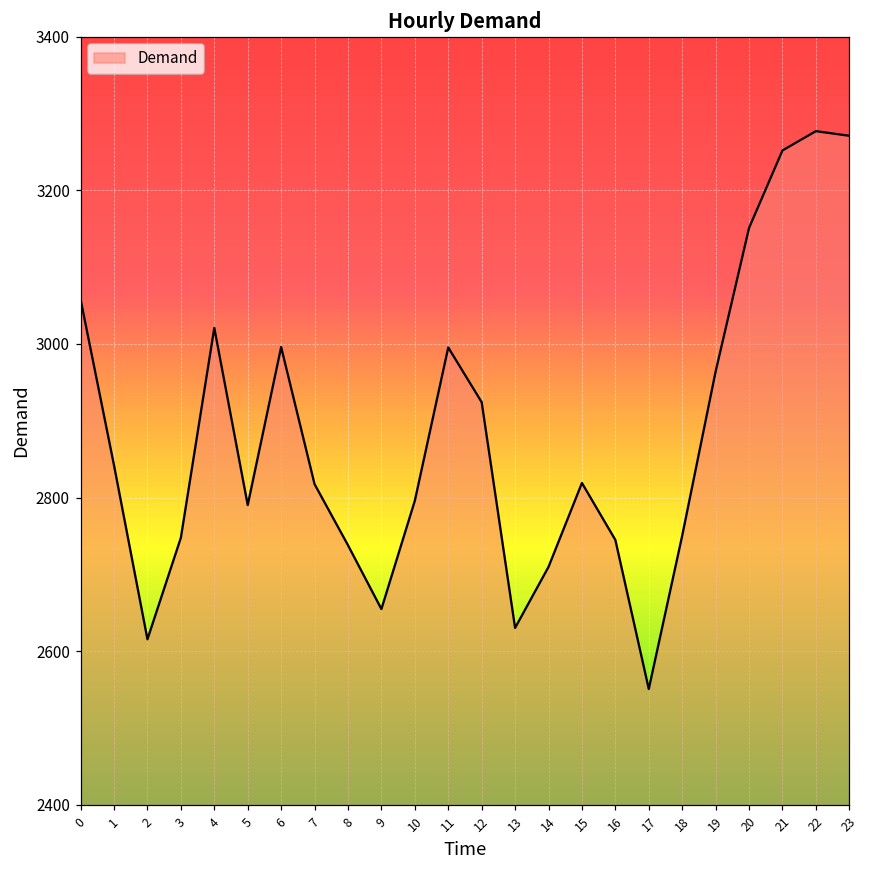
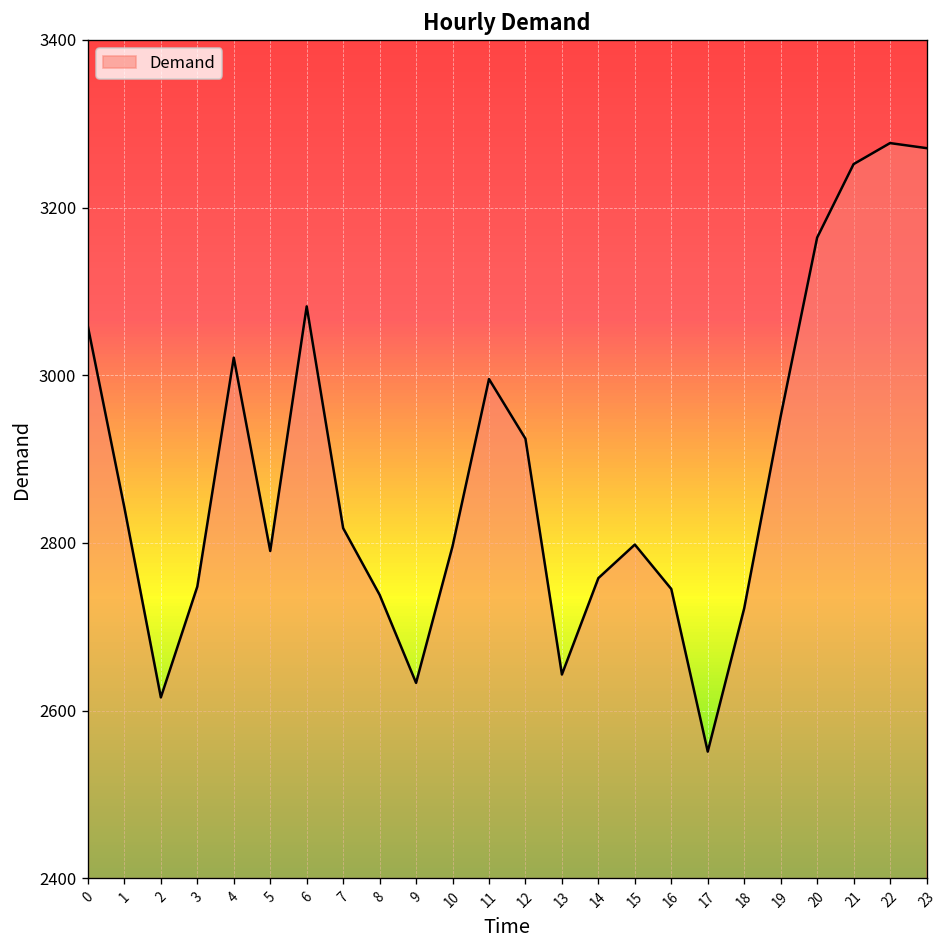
  {
    "0": 3060,
    "1": 2840,
    "2": 2620,
    "3": 2750,
    "4": 3020,
    "5": 2790,
-   "6": 3000,
+   "6": 3080,
    "7": 2820,
    "8": 2740,
-   "9": 2660,
+   "9": 2630,
    "10": 2800,
    "11": 3000,
    "12": 2920,
-   "13": 2630,
-   "14": 2710,
-   "15": 2820,
+   "13": 2640,
+   "14": 2760,
+   "15": 2800,
    "16": 2750,
    "17": 2550,
-   "18": 2750,
-   "19": 2960,
-   "20": 3150,
+   "18": 2720,
+   "19": 2950,
+   "20": 3160,
    "21": 3250,
    "22": 3280,
    "23": 3270
  }
